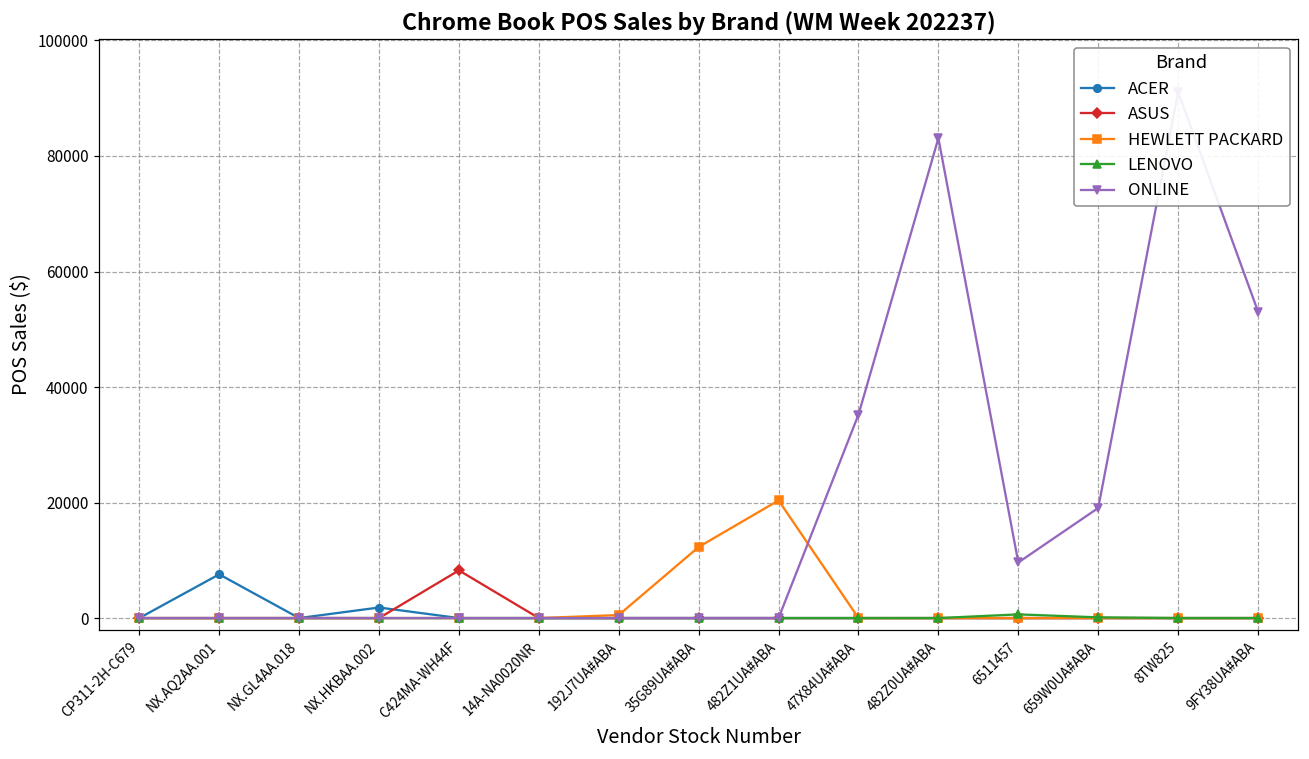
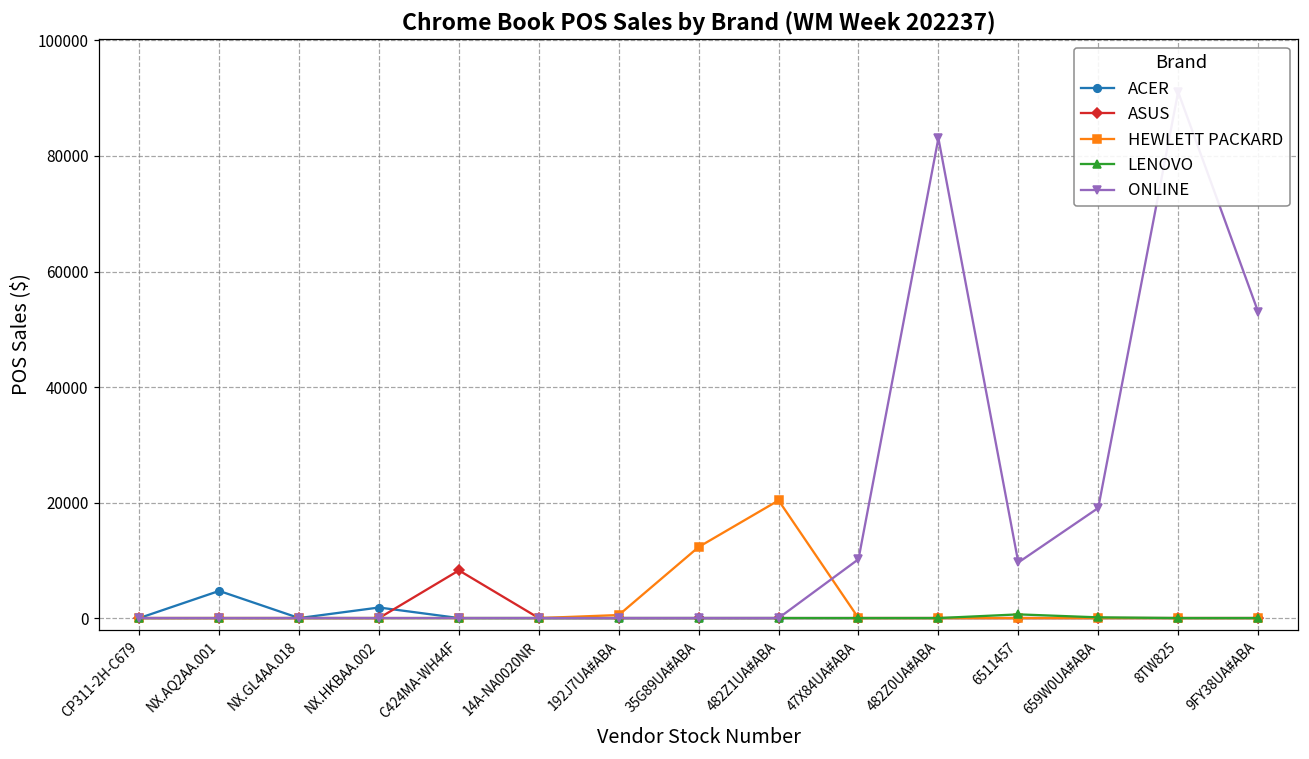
  {
    "ACER": {
-     "NX.AQ2AA.001": 8000,
+     "NX.AQ2AA.001": 5000,
      "NX.HKBAA.002": 2000
    },
    "ASUS": {
      "C424MA-WH44F": 8000
    },
    "HEWLETT PACKARD": {
      "192J7UA#ABA": 1000,
      "35G89UA#ABA": 12000,
      "482Z1UA#ABA": 20000
    },
    "LENOVO": {
      "6511457": 1000
    },
    "ONLINE": {
-     "47X84UA#ABA": 35000,
+     "47X84UA#ABA": 10000,
      "482Z0UA#ABA": 83000,
      "6511457": 10000,
      "659W0UA#ABA": 19000,
      "9FY38UA#ABA": 53000
    }
  }
